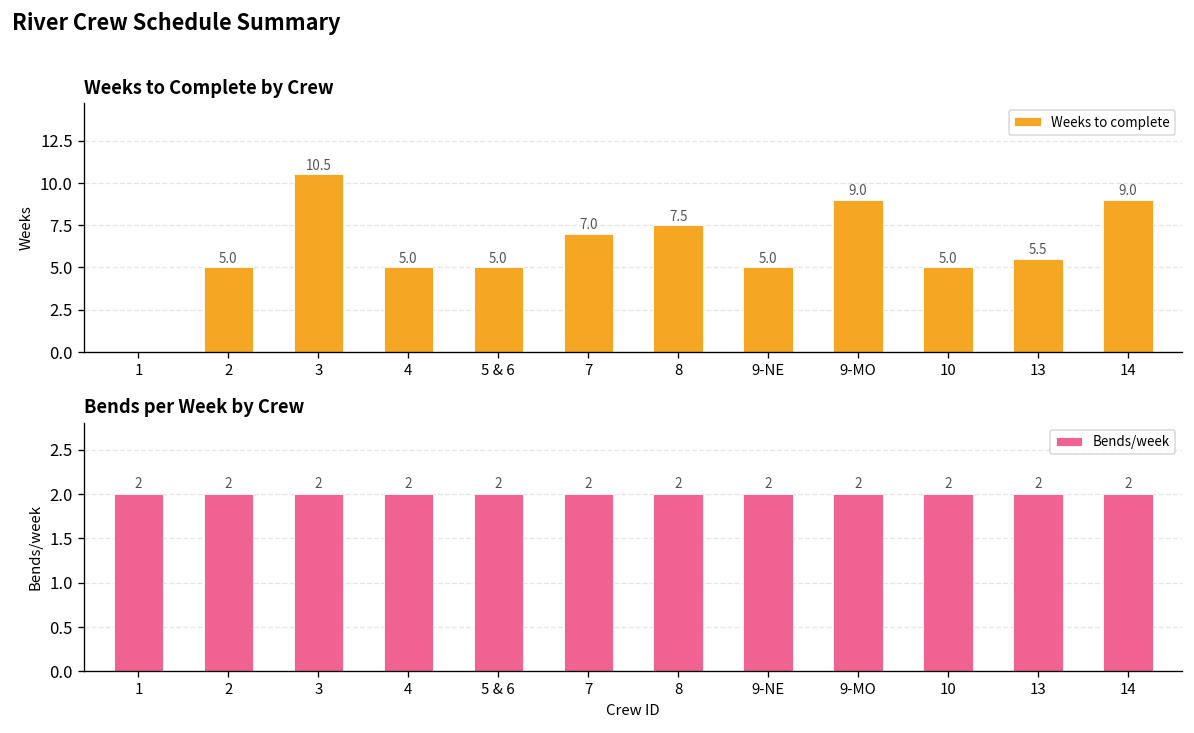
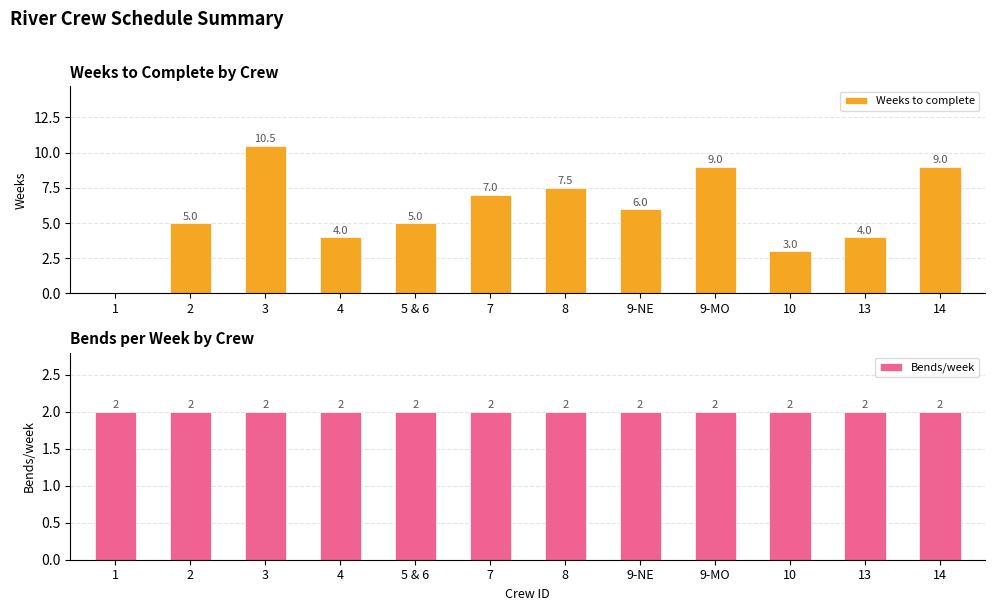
  {
    "Weeks to Complete by Crew": {
      "2": 5.0,
      "3": 10.5,
-     "4": 5.0,
+     "4": 4.0,
      "5 & 6": 5.0,
      "7": 7.0,
      "8": 7.5,
-     "9-NE": 5.0,
+     "9-NE": 6.0,
      "9-MO": 9.0,
-     "10": 5.0,
-     "13": 5.5,
+     "10": 3.0,
+     "13": 4.0,
      "14": 9.0
    },
    "Bends per Week by Crew": {
      "1": 2,
      "2": 2,
      "3": 2,
      "4": 2,
      "5 & 6": 2,
      "7": 2,
      "8": 2,
      "9-NE": 2,
      "9-MO": 2,
      "10": 2,
      "13": 2,
      "14": 2
    }
  }
